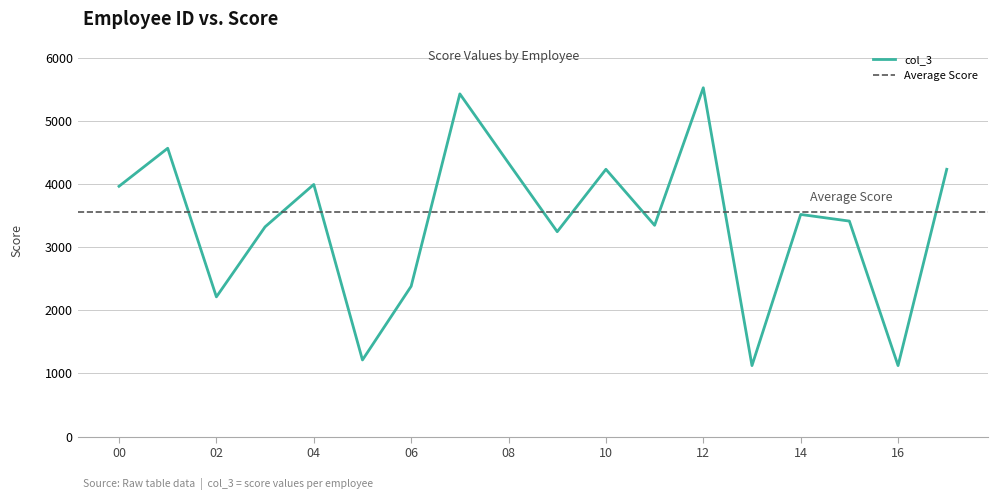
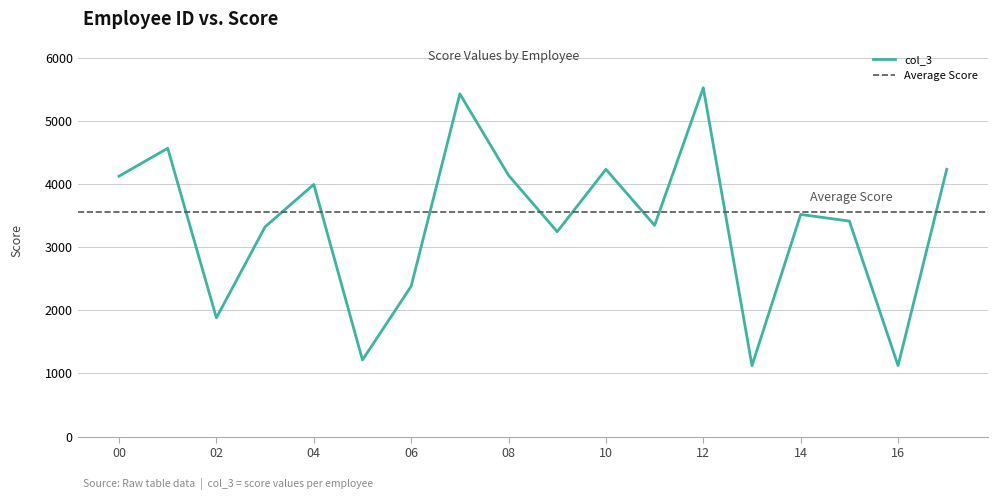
  {
-   "00": 4000,
-   "02": 2200,
+   "00": 4100,
+   "02": 1900,
    "04": 4000,
    "06": 2400,
-   "08": 4300,
+   "08": 4100,
    "10": 4200,
    "12": 5500,
    "14": 3500,
    "16": 1100
  }
